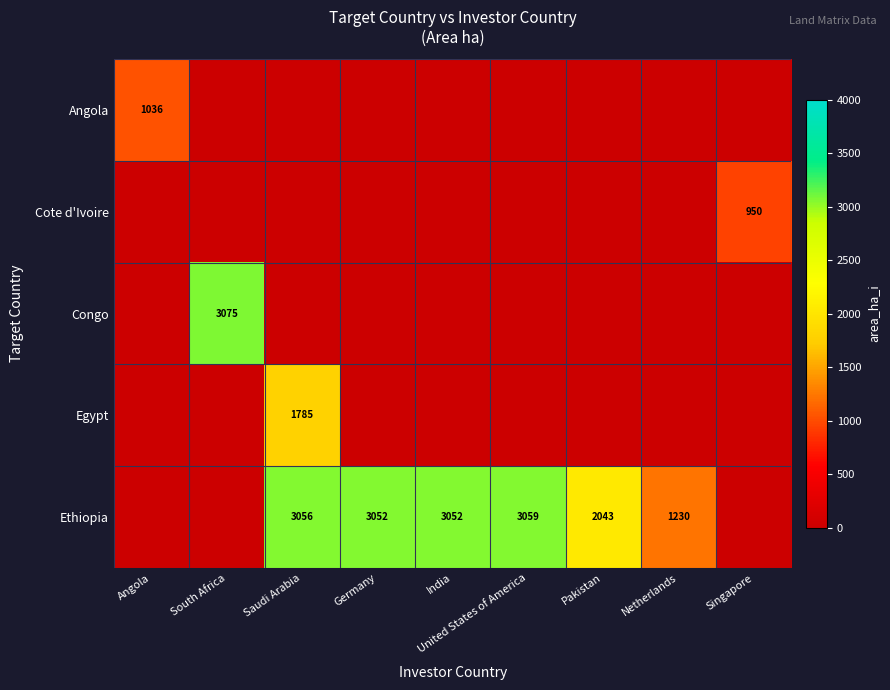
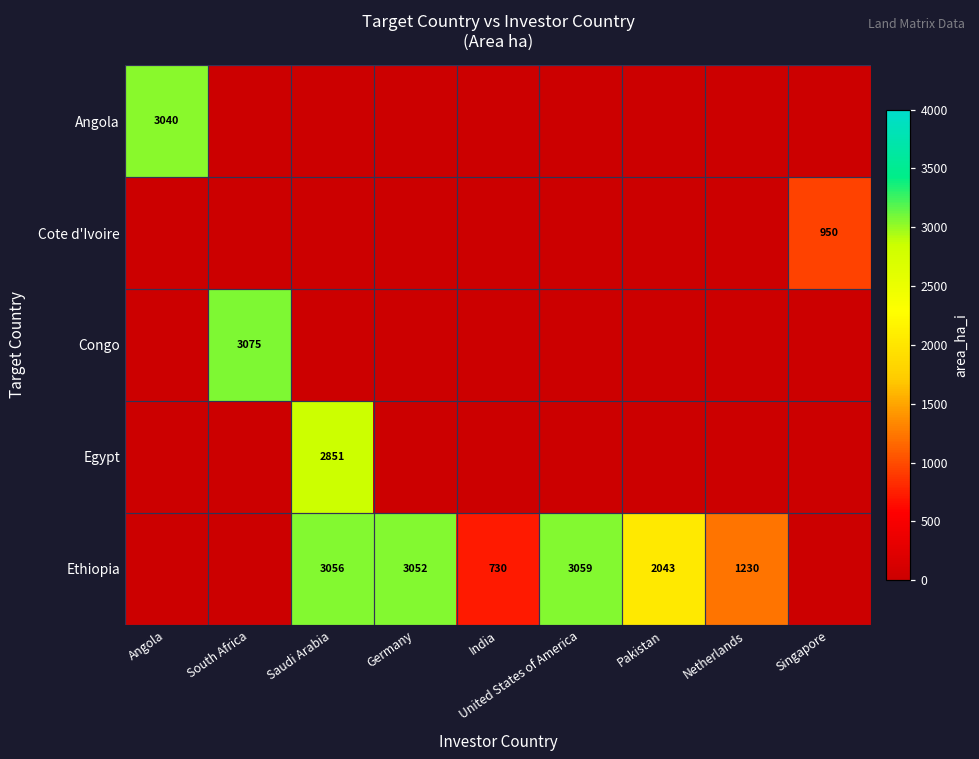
  {
    "Angola": {
-     "Angola": 1036
+     "Angola": 3040
    },
    "Cote d'Ivoire": {
      "Singapore": 950
    },
    "Congo": {
      "South Africa": 3075
    },
    "Egypt": {
-     "Saudi Arabia": 1785
+     "Saudi Arabia": 2851
    },
    "Ethiopia": {
      "Saudi Arabia": 3056,
      "Germany": 3052,
-     "India": 3052,
+     "India": 730,
      "United States of America": 3059,
      "Pakistan": 2043,
      "Netherlands": 1230
    }
  }
